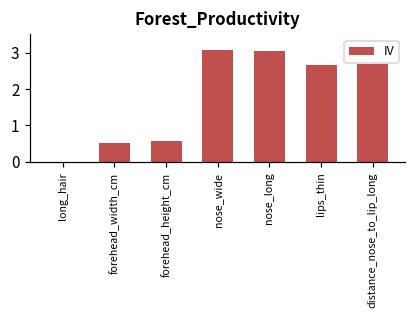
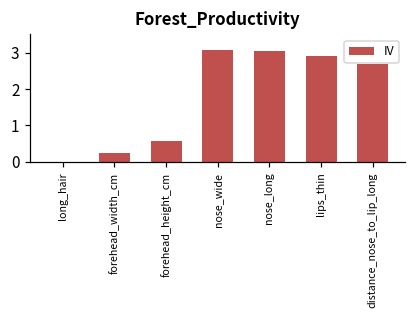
  {
-   "forehead_width_cm": 0.5,
+   "forehead_width_cm": 0.2,
    "forehead_height_cm": 0.6,
    "nose_wide": 3.1,
    "nose_long": 3.0,
-   "lips_thin": 2.7,
+   "lips_thin": 2.9,
    "distance_nose_to_lip_long": 2.7
  }
